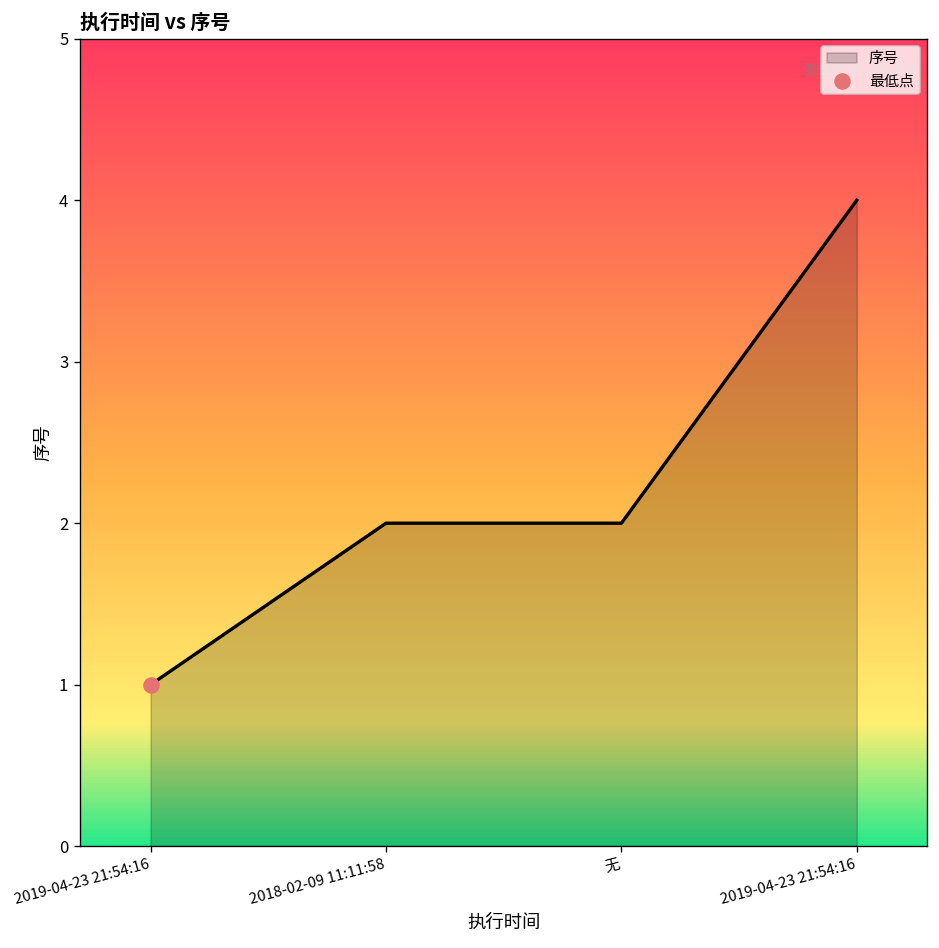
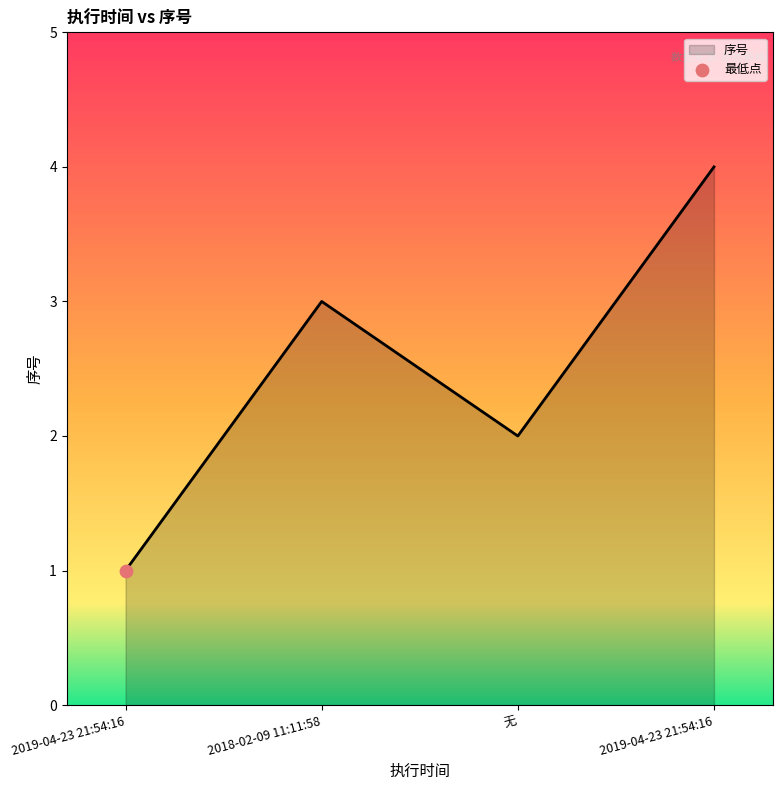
  {
    "序号": {
-     "2018-02-09 11:11:58": 2,
+     "2018-02-09 11:11:58": 3,
      "无": 2
    }
  }
